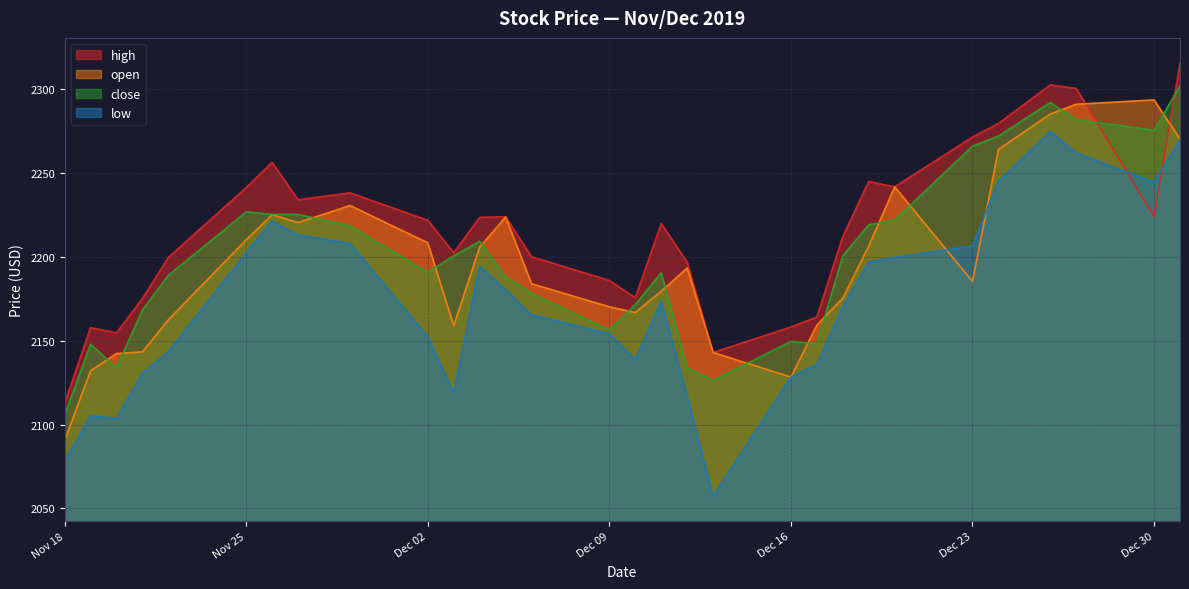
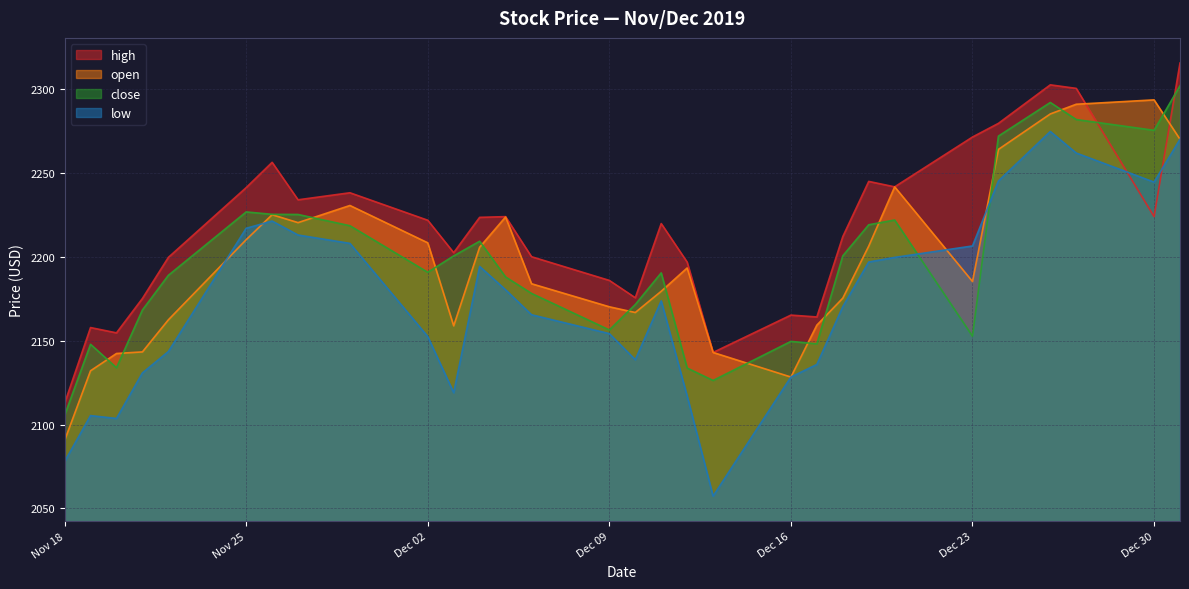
  {
    "high": {
      "Nov 18": 2113,
      "Nov 25": 2241,
      "Dec 02": 2222,
      "Dec 09": 2186,
-     "Dec 16": 2158,
+     "Dec 16": 2165,
      "Dec 23": 2271,
      "Dec 30": 2224
    },
    "open": {
      "Nov 18": 2090,
      "Nov 25": 2210,
      "Dec 02": 2208,
      "Dec 09": 2170,
      "Dec 23": 2185,
      "Dec 30": 2294
    },
    "close": {
      "Nov 18": 2105,
      "Nov 25": 2227,
      "Dec 02": 2191,
      "Dec 09": 2156,
      "Dec 16": 2150,
-     "Dec 23": 2266,
+     "Dec 23": 2153,
      "Dec 30": 2275
    },
    "low": {
      "Nov 18": 2078,
-     "Nov 25": 2202,
+     "Nov 25": 2217,
      "Dec 02": 2153,
      "Dec 09": 2154,
      "Dec 23": 2207,
      "Dec 30": 2245
    }
  }
